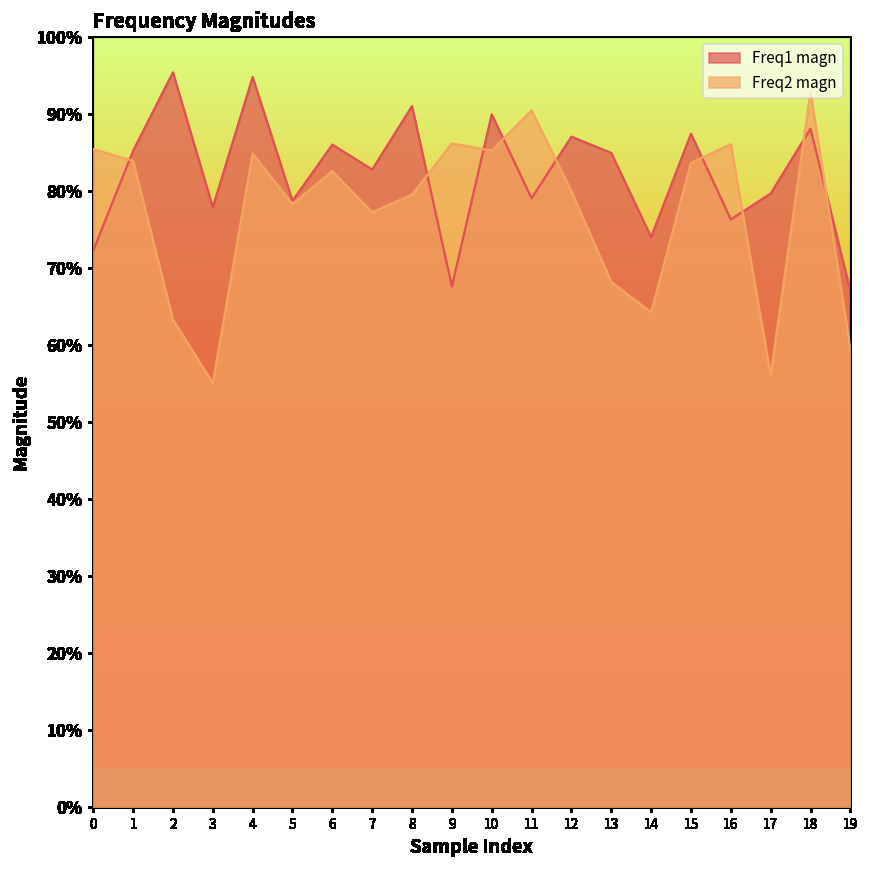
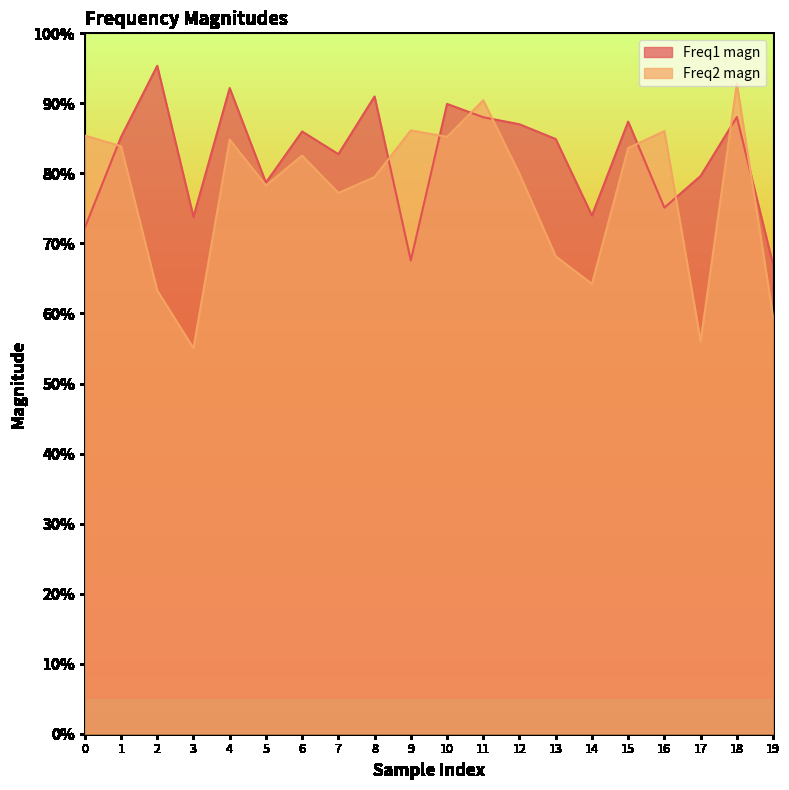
  {
    "Freq1 magn": {
      "0": "72%",
      "1": "85%",
      "2": "95%",
-     "3": "78%",
-     "4": "95%",
+     "3": "74%",
+     "4": "92%",
      "5": "79%",
      "6": "86%",
      "7": "83%",
      "8": "91%",
      "9": "68%",
      "10": "90%",
-     "11": "79%",
+     "11": "88%",
      "12": "87%",
      "13": "85%",
      "14": "74%",
      "15": "87%",
-     "16": "76%",
+     "16": "75%",
      "17": "80%",
      "18": "88%",
      "19": "67%"
    },
    "Freq2 magn": {
      "0": "85%",
      "1": "84%",
      "2": "63%",
      "3": "55%",
      "4": "85%",
      "5": "78%",
      "6": "83%",
      "7": "77%",
      "8": "79%",
      "9": "86%",
      "10": "85%",
      "11": "90%",
      "12": "80%",
      "13": "68%",
      "14": "64%",
      "15": "84%",
      "16": "86%",
      "17": "56%",
      "19": "60%"
    }
  }
